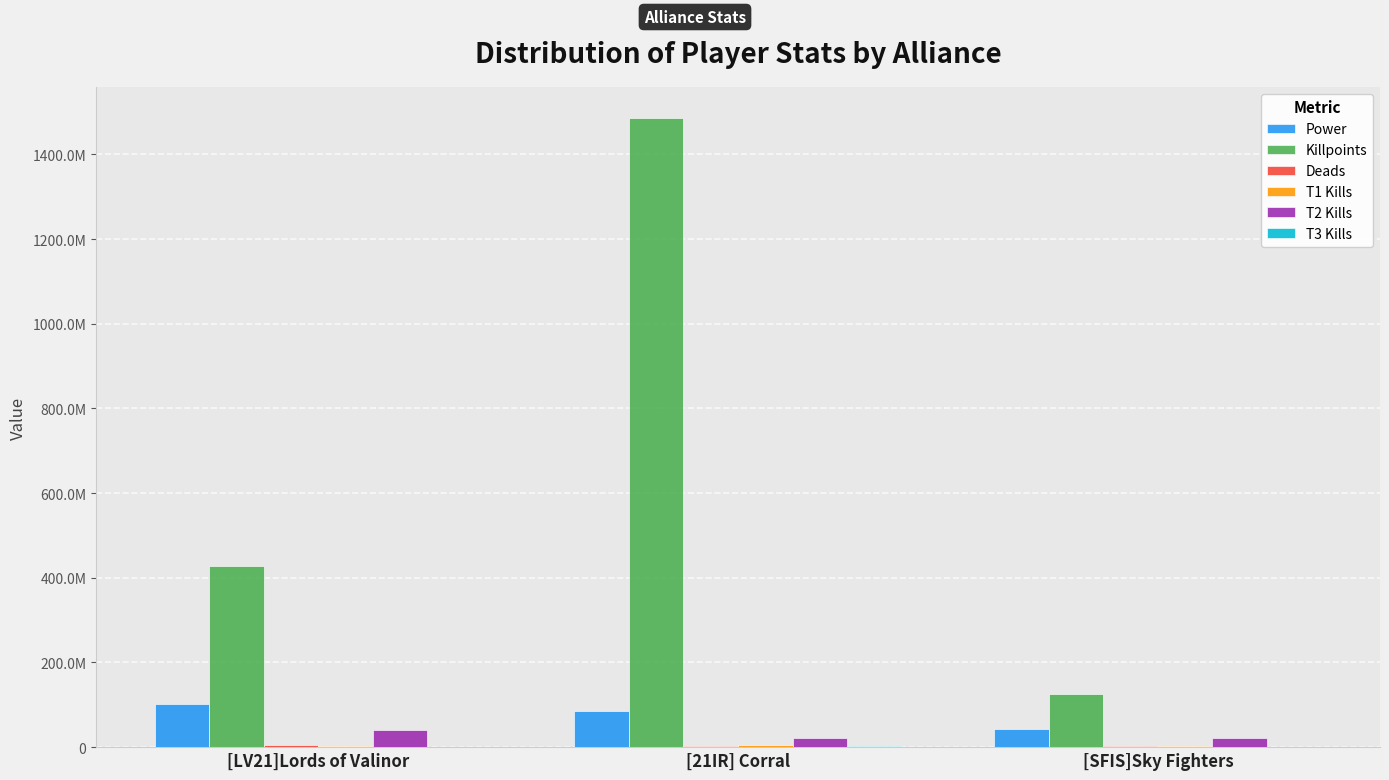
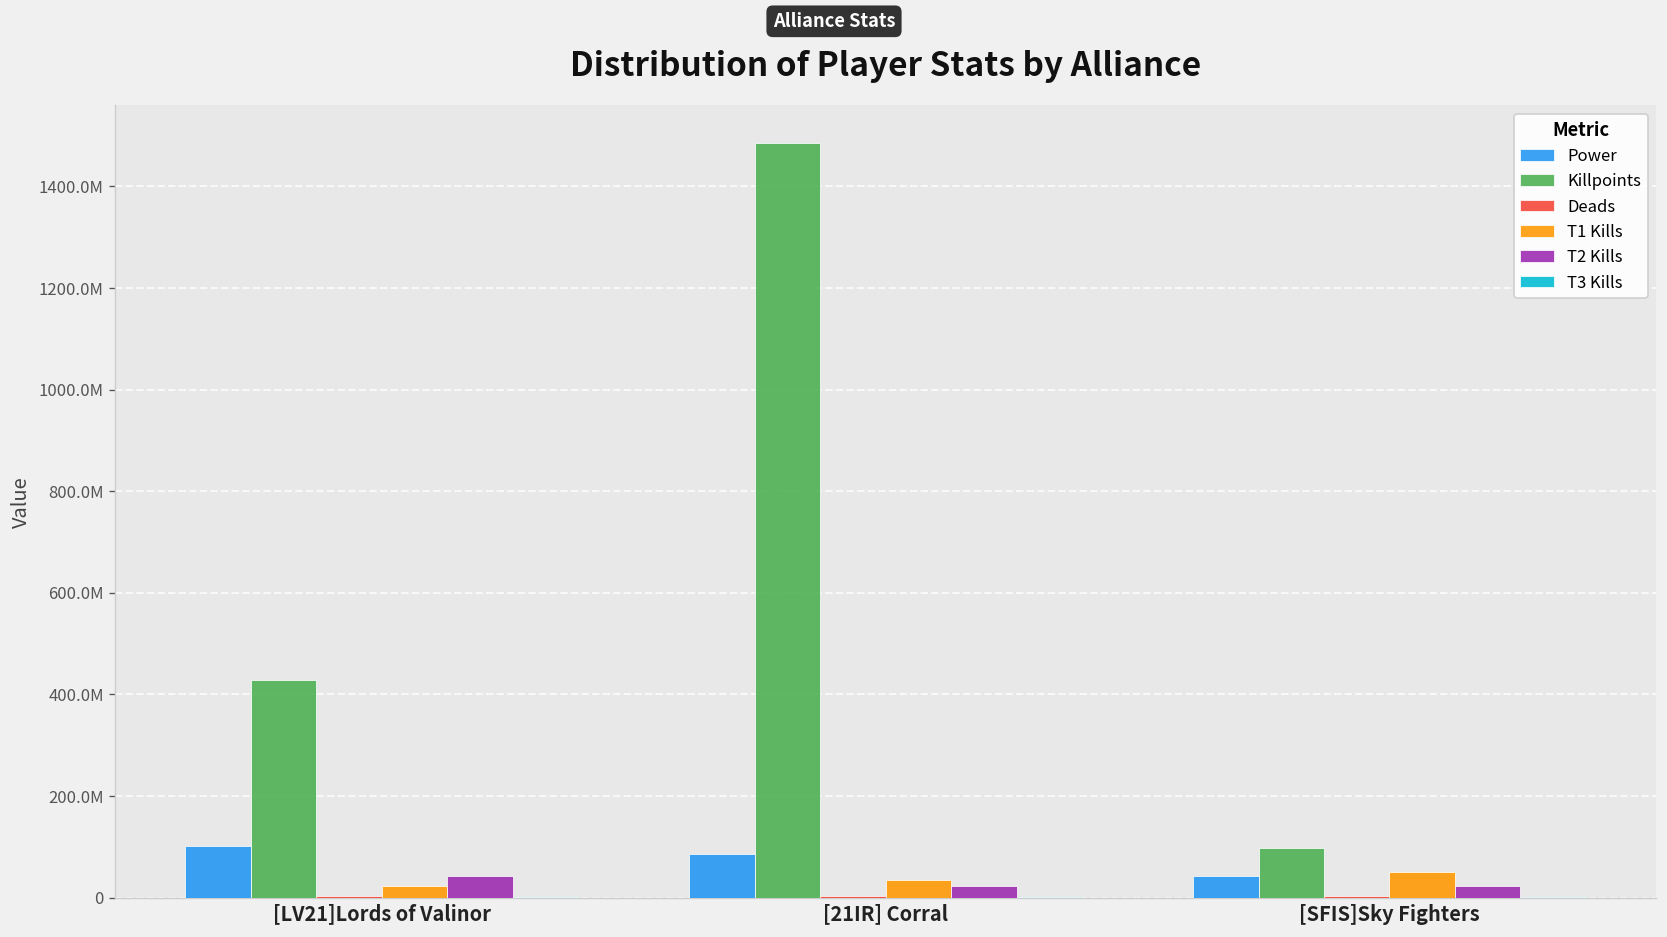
  {
    "Killpoints": {
      "[LV21]Lords of Valinor": 430000000,
      "[21IR] Corral": 1480000000,
-     "[SFIS]Sky Fighters": 130000000
+     "[SFIS]Sky Fighters": 100000000
    },
    "T1 Kills": {
-     "[LV21]Lords of Valinor": 0,
-     "[21IR] Corral": 0,
-     "[SFIS]Sky Fighters": 0
+     "[LV21]Lords of Valinor": 20000000,
+     "[21IR] Corral": 40000000,
+     "[SFIS]Sky Fighters": 50000000
    },
    "T2 Kills": {
      "[LV21]Lords of Valinor": 40000000,
      "[21IR] Corral": 20000000,
      "[SFIS]Sky Fighters": 20000000
    }
  }
